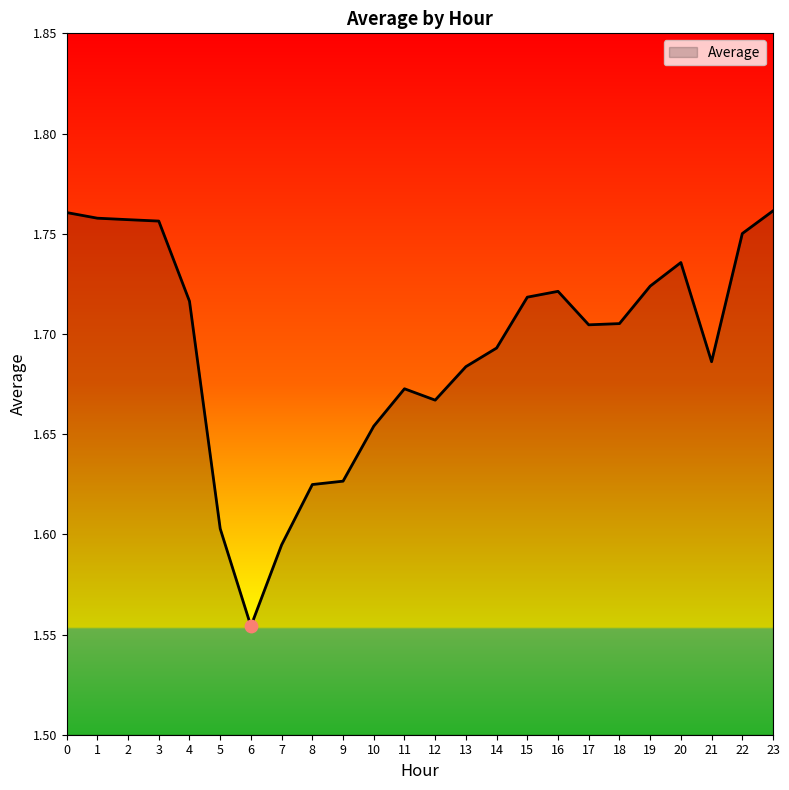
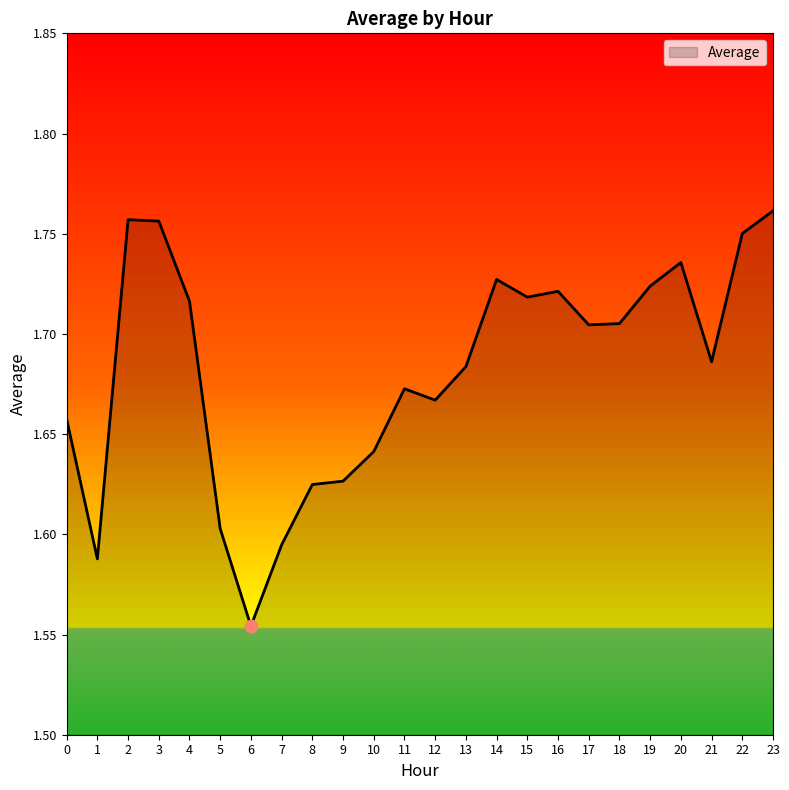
  {
    "Average": {
-     "0": 1.761,
-     "1": 1.758,
+     "0": 1.657,
+     "1": 1.588,
      "2": 1.757,
      "3": 1.756,
      "4": 1.716,
      "5": 1.603,
      "7": 1.595,
      "8": 1.625,
      "9": 1.627,
-     "10": 1.654,
+     "10": 1.641,
      "11": 1.673,
      "12": 1.667,
      "13": 1.684,
-     "14": 1.693,
+     "14": 1.727,
      "15": 1.718,
      "16": 1.721,
      "17": 1.705,
      "18": 1.705,
      "19": 1.724,
      "20": 1.736,
      "21": 1.686,
      "22": 1.750,
      "23": 1.761
    }
  }
